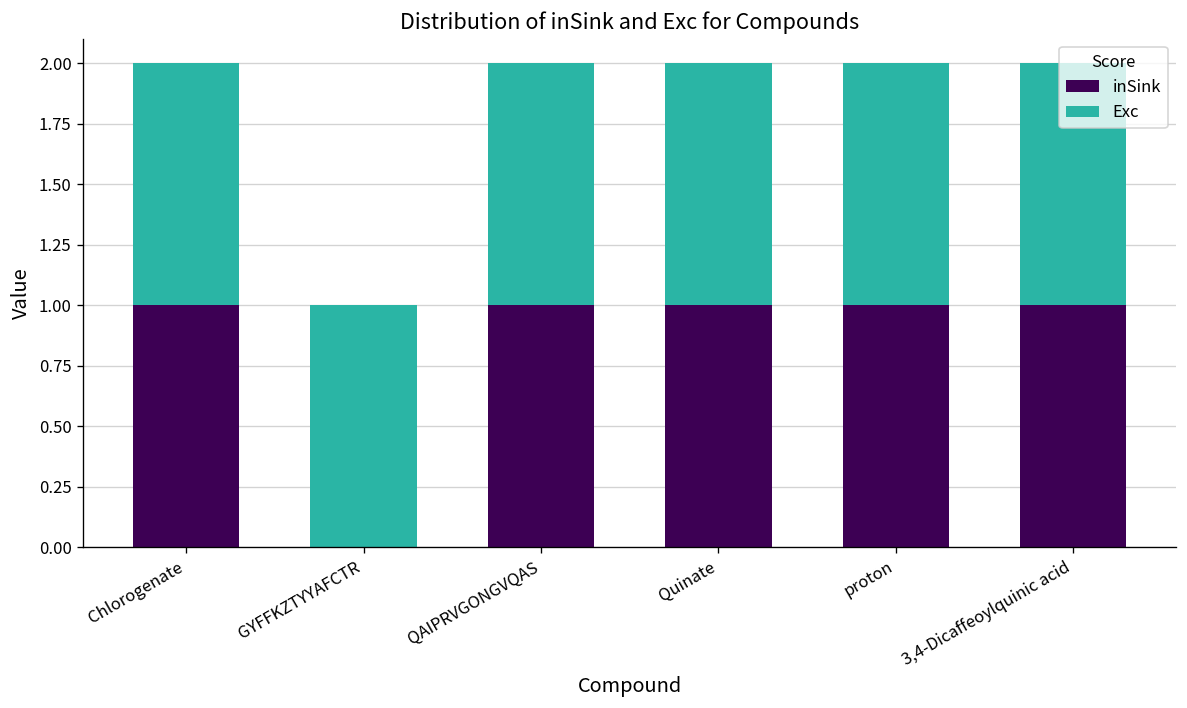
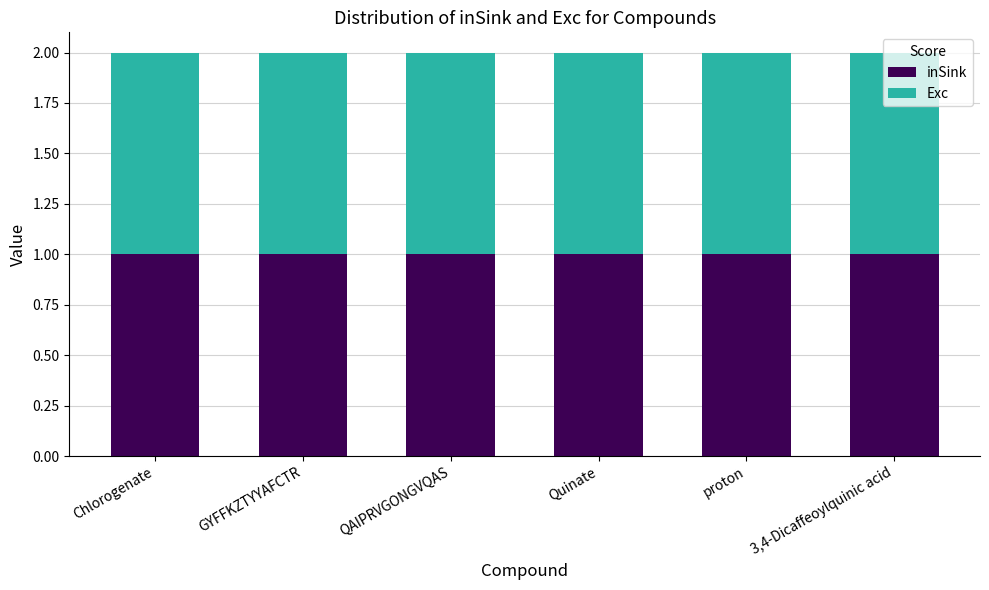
  {
    "inSink": {
      "Chlorogenate": 1,
-     "GYFFKZTYYAFCTR": 0,
+     "GYFFKZTYYAFCTR": 1,
      "QAIPRVGONGVQAS": 1,
      "Quinate": 1,
      "proton": 1,
      "3,4-Dicaffeoylquinic acid": 1
    },
    "Exc": {
      "Chlorogenate": 1,
      "GYFFKZTYYAFCTR": 1,
      "QAIPRVGONGVQAS": 1,
      "Quinate": 1,
      "proton": 1
    }
  }
